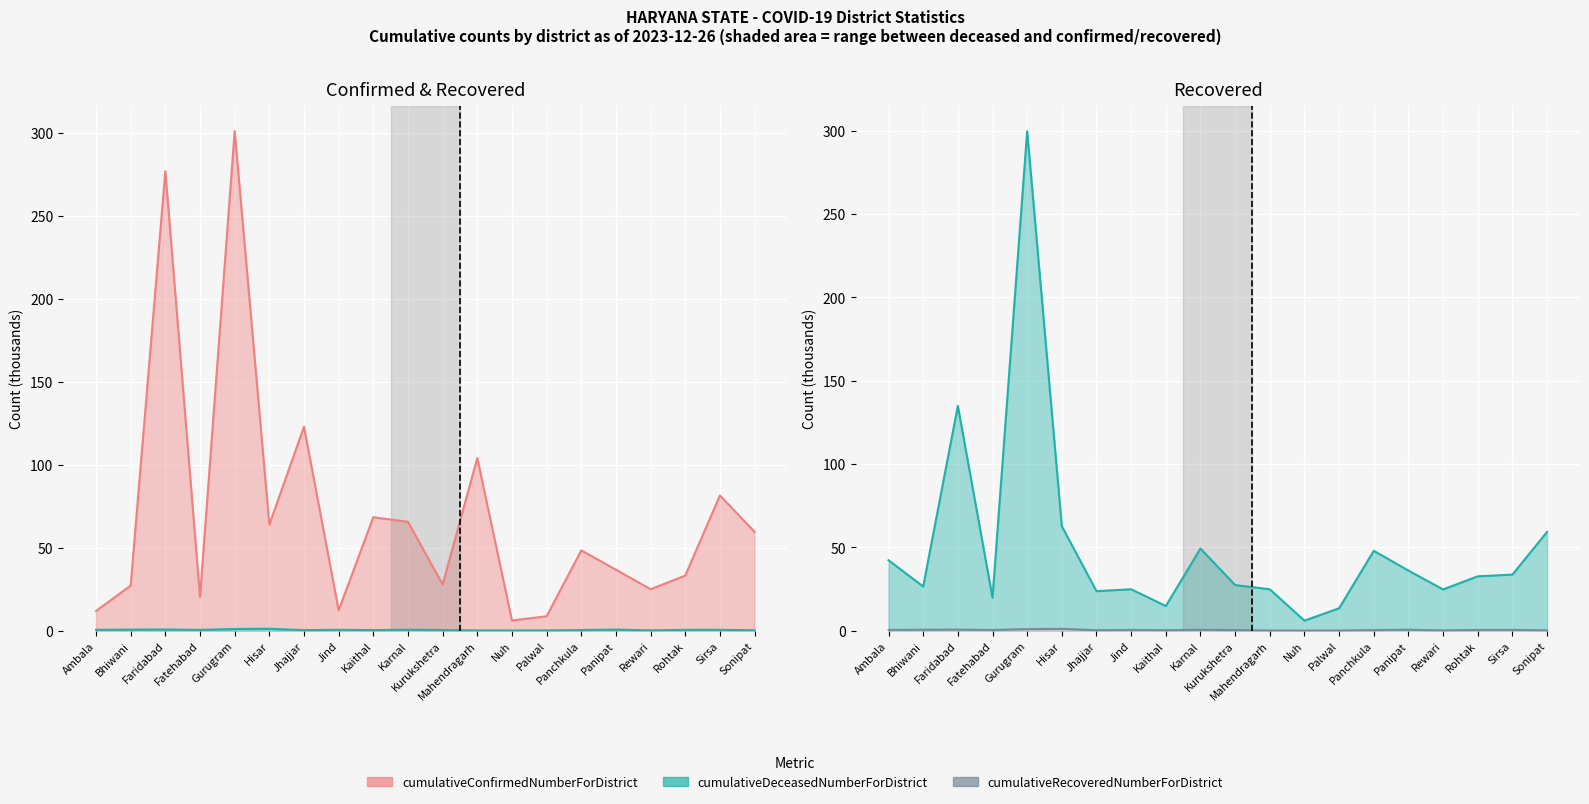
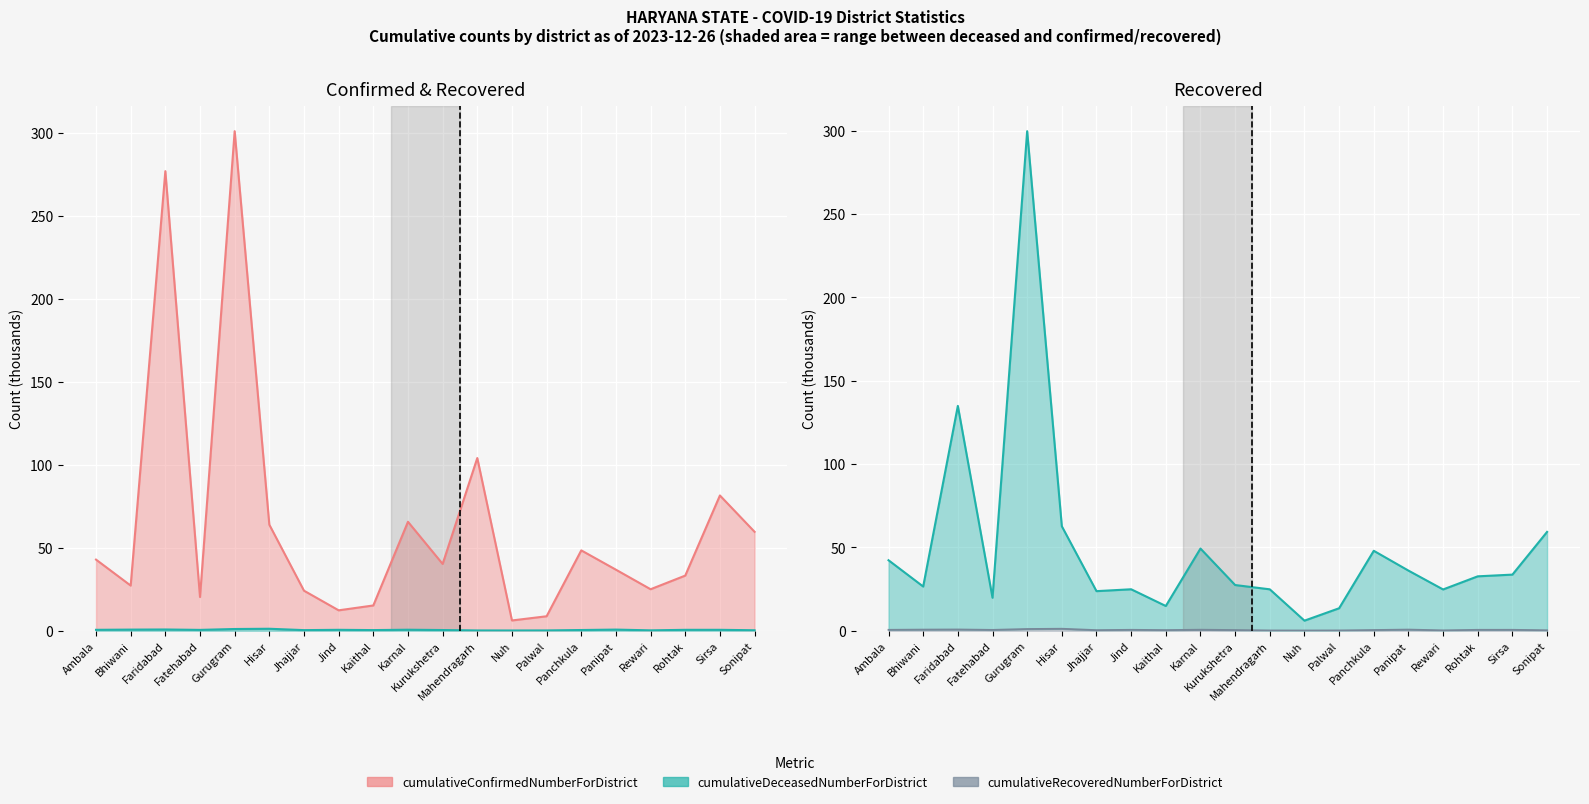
  {
    "Confirmed & Recovered": {
      "cumulativeConfirmedNumberForDistrict": {
-       "Ambala": 12,
+       "Ambala": 43,
        "Bhiwani": 27,
        "Faridabad": 277,
        "Fatehabad": 20,
        "Gurugram": 301,
        "Hisar": 64,
-       "Jhajjar": 123,
+       "Jhajjar": 24,
        "Jind": 12,
-       "Kaithal": 68,
+       "Kaithal": 15,
        "Karnal": 66,
-       "Kurukshetra": 28,
+       "Kurukshetra": 40,
        "Mahendragarh": 104,
        "Nuh": 6,
        "Palwal": 9,
        "Panchkula": 48,
        "Panipat": 37,
        "Rewari": 25,
        "Rohtak": 33,
        "Sirsa": 81,
        "Sonipat": 60
      },
      "cumulativeDeceasedNumberForDistrict": {
        "Ambala": 1,
        "Bhiwani": 1,
        "Faridabad": 1,
        "Fatehabad": 1,
        "Gurugram": 1,
        "Hisar": 1,
        "Jhajjar": 0,
        "Jind": 1,
        "Kaithal": 0,
        "Karnal": 1,
        "Kurukshetra": 0,
        "Mahendragarh": 0,
        "Nuh": 0,
        "Palwal": 0,
        "Panchkula": 0,
        "Panipat": 1,
        "Rewari": 0,
        "Rohtak": 1,
        "Sirsa": 1,
        "Sonipat": 0
      }
    }
  }
